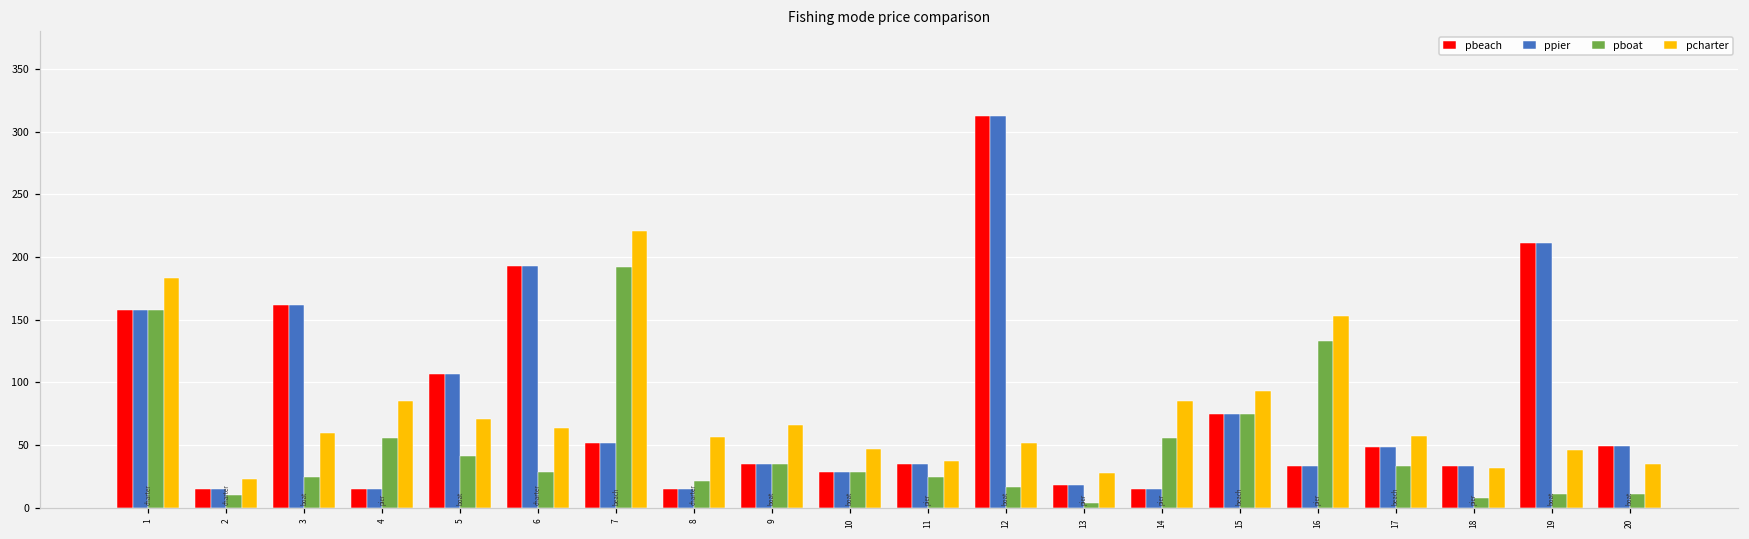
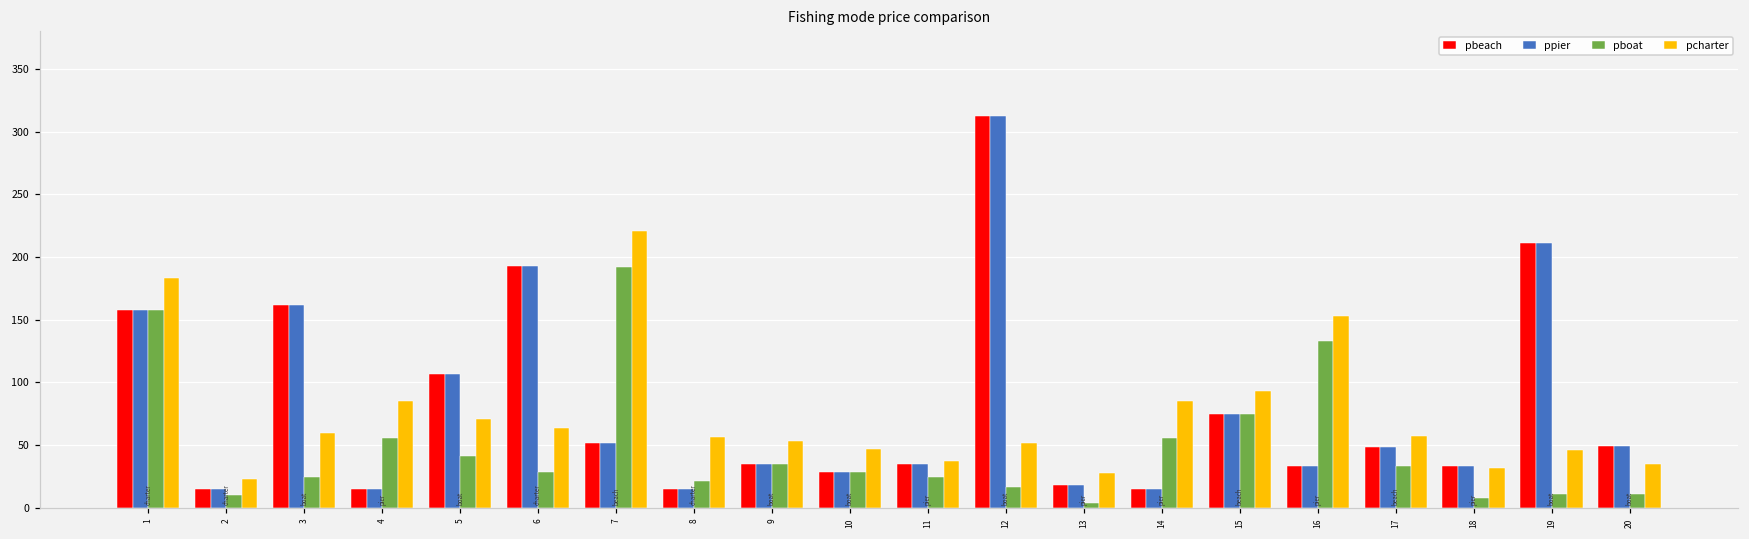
  {
    "pbeach": {
      "1": 158,
      "2": 15,
      "3": 162,
      "4": 15,
      "5": 107,
      "6": 192,
      "7": 52,
      "8": 15,
      "9": 35,
      "10": 28,
      "11": 35,
      "12": 312,
      "13": 18,
      "14": 15,
      "15": 75,
      "16": 34,
      "17": 48,
      "18": 33,
      "19": 211,
      "20": 49
    },
    "ppier": {
      "1": 158,
      "2": 15,
      "3": 162,
      "4": 15,
      "5": 107,
      "6": 192,
      "7": 52,
      "8": 15,
      "9": 35,
      "10": 28,
      "11": 35,
      "12": 312,
      "13": 18,
      "14": 15,
      "15": 75,
      "16": 34,
      "17": 48,
      "18": 33,
      "19": 211,
      "20": 49
    },
    "pboat": {
      "1": 158,
      "2": 11,
      "3": 24,
      "4": 56,
      "5": 42,
      "6": 29,
      "7": 192,
      "8": 22,
      "9": 35,
      "10": 28,
      "11": 24,
      "12": 17,
      "13": 4,
      "14": 56,
      "15": 75,
      "16": 133,
      "17": 34,
      "18": 8,
      "19": 11,
      "20": 11
    },
    "pcharter": {
      "1": 183,
      "2": 23,
      "3": 59,
      "4": 85,
      "5": 71,
      "6": 64,
      "7": 221,
      "8": 57,
-     "9": 66,
+     "9": 53,
      "10": 47,
      "11": 37,
      "12": 52,
      "13": 28,
      "14": 85,
      "15": 93,
      "16": 153,
      "17": 58,
      "18": 32,
      "19": 46,
      "20": 35
    }
  }
